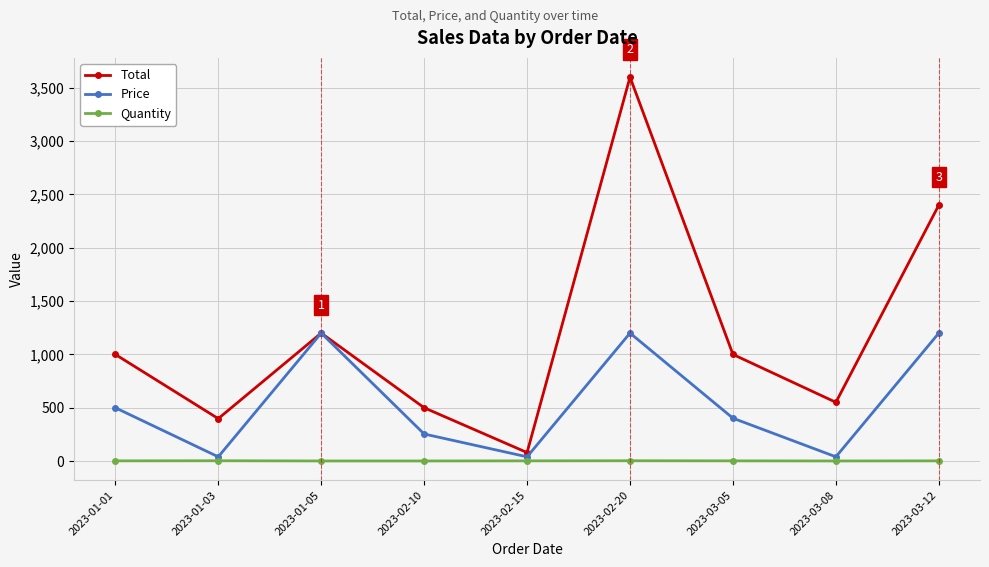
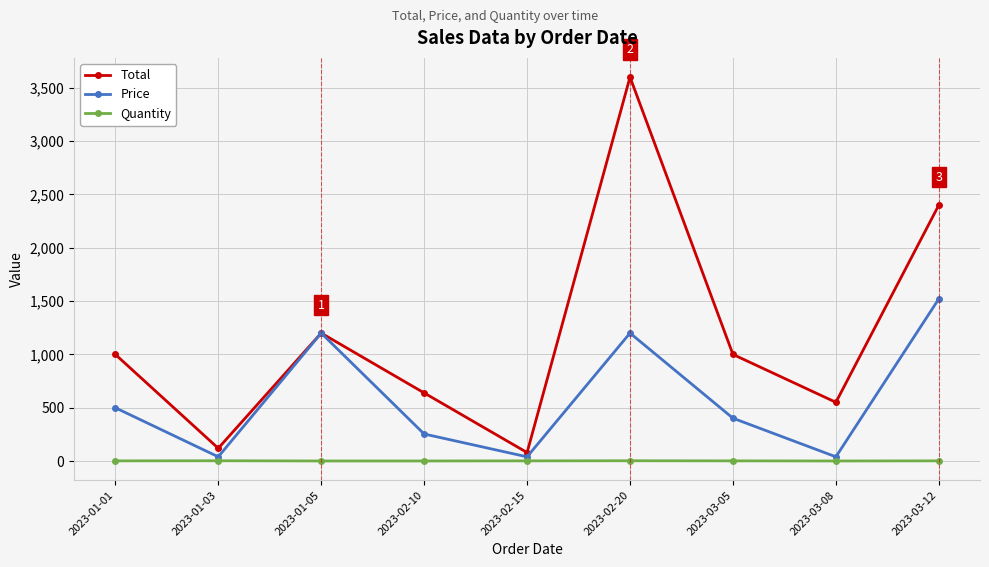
  {
    "Total": {
      "2023-01-01": "1,000",
-     "2023-01-03": "400",
-     "2023-02-10": "500",
+     "2023-01-03": "120",
+     "2023-02-10": "640",
      "2023-02-15": "80",
      "2023-03-05": "1,000",
      "2023-03-08": "550"
    },
    "Price": {
      "2023-01-01": "500",
      "2023-01-03": "40",
      "2023-02-10": "250",
      "2023-02-15": "40",
      "2023-02-20": "1,200",
      "2023-03-05": "400",
      "2023-03-08": "40",
-     "2023-03-12": "1,200"
+     "2023-03-12": "1,520"
    },
    "Quantity": {
      "2023-01-01": "0",
      "2023-01-03": "0",
      "2023-01-05": "0",
      "2023-02-10": "0",
      "2023-02-15": "0",
      "2023-02-20": "0",
      "2023-03-05": "0",
      "2023-03-08": "0",
      "2023-03-12": "0"
    }
  }
